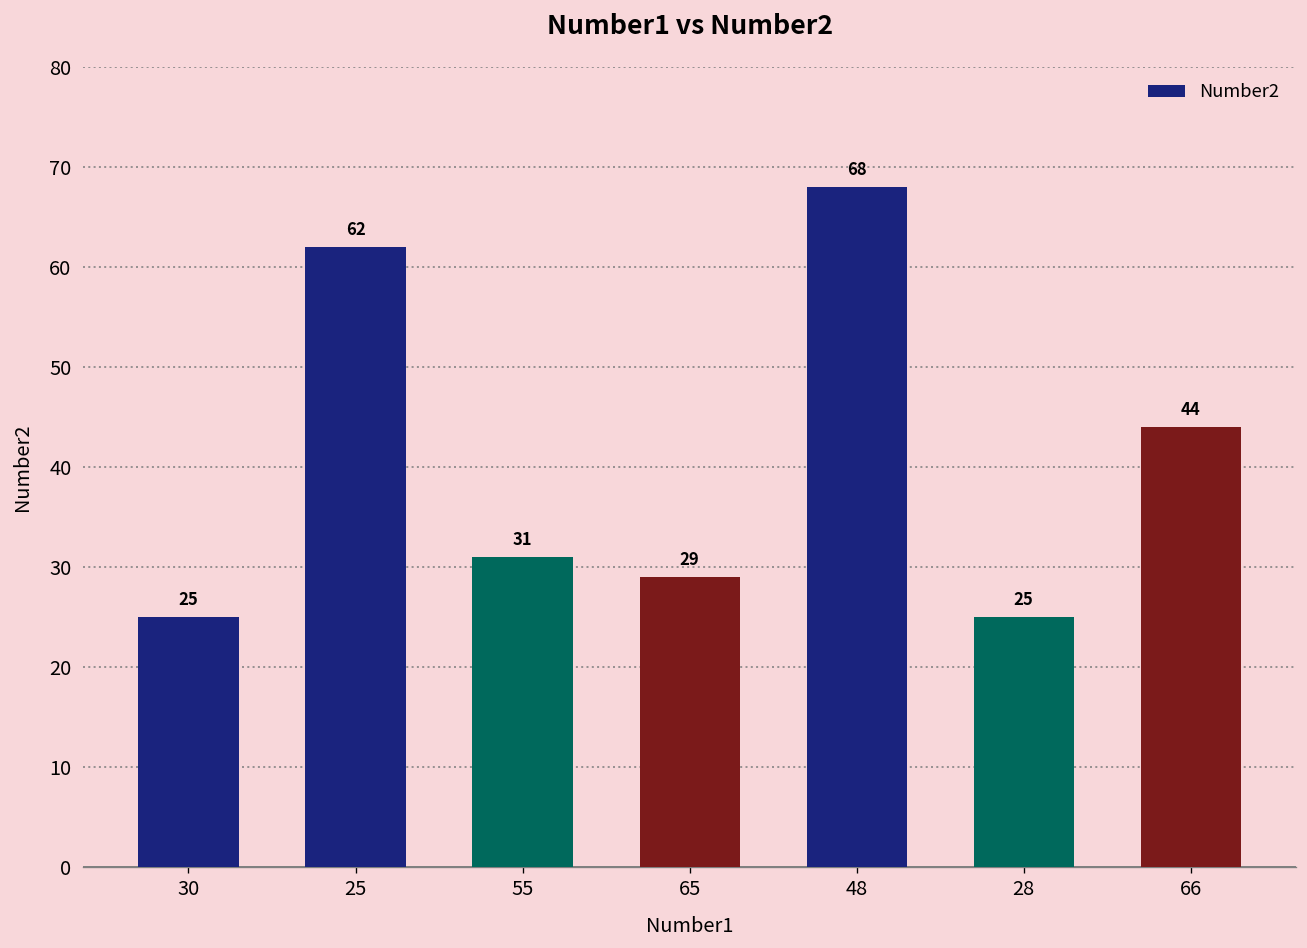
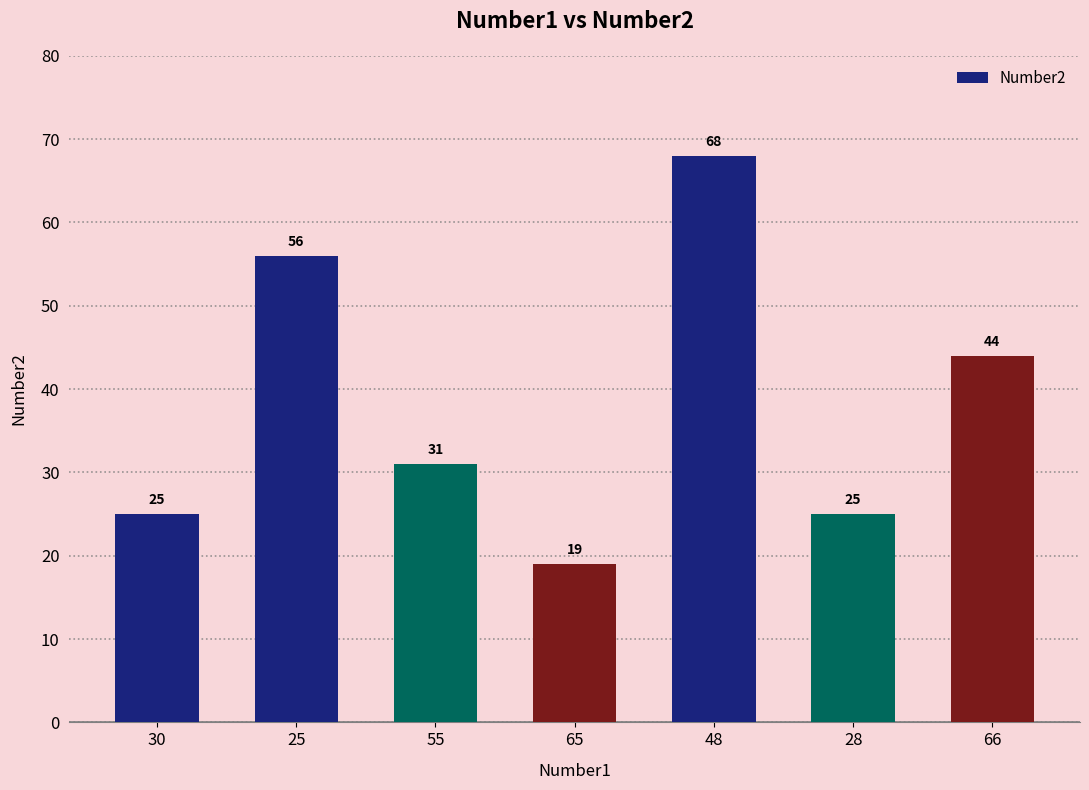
  {
    "30": 25,
-   "25": 62,
+   "25": 56,
    "55": 31,
-   "65": 29,
+   "65": 19,
    "48": 68,
    "28": 25,
    "66": 44
  }
